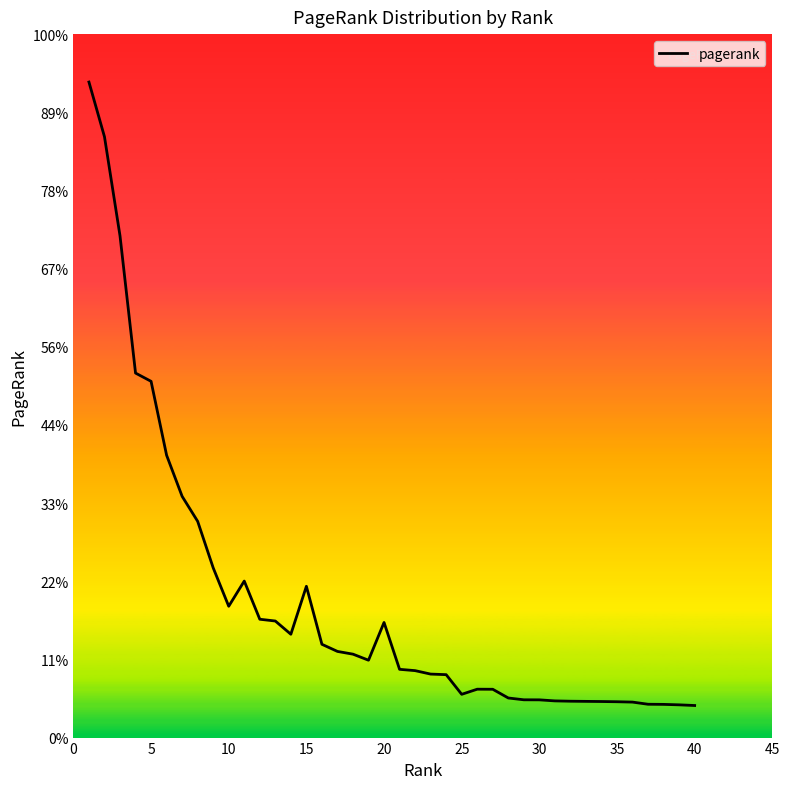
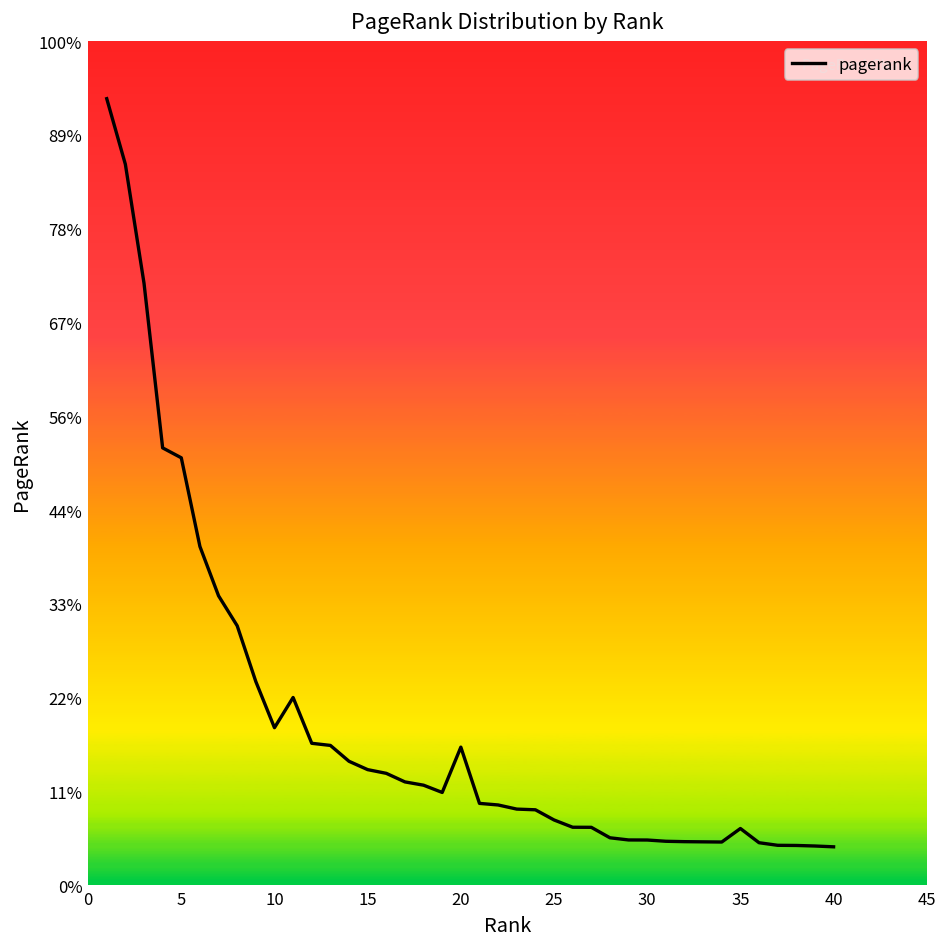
  {
    "5": "51%",
    "10": "19%",
-   "15": "22%",
+   "15": "14%",
    "20": "16%",
-   "25": "6%",
+   "25": "8%",
    "30": "5%",
-   "35": "5%",
+   "35": "7%",
    "40": "5%"
  }
